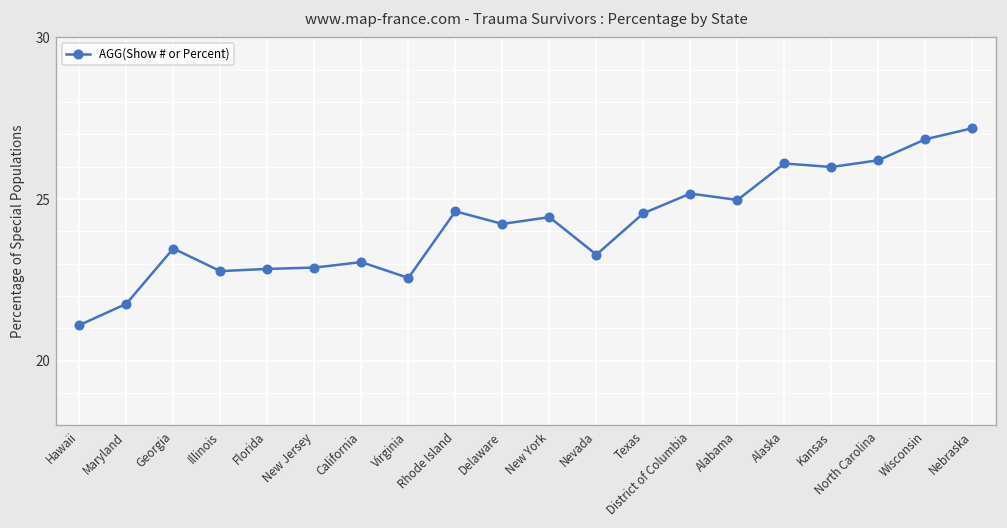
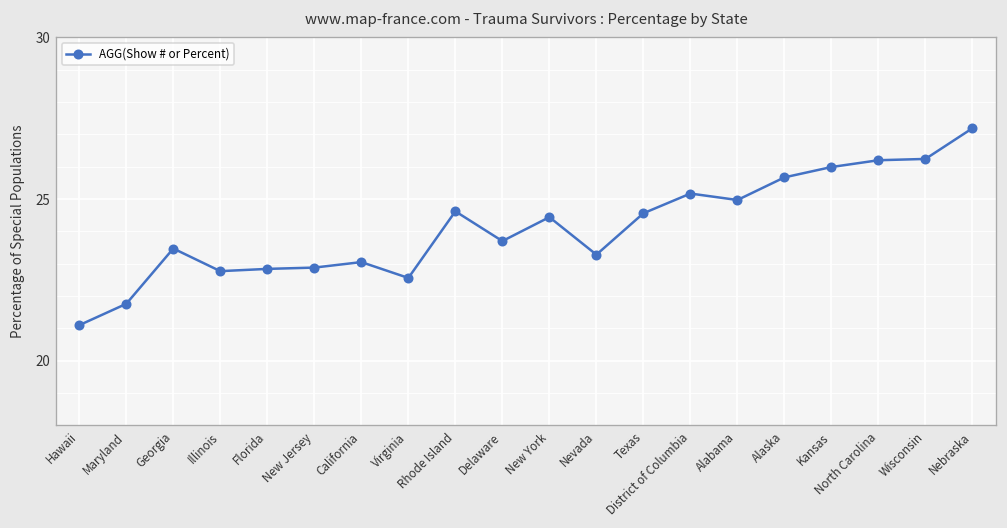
  {
    "Hawaii": 21.1,
    "Maryland": 21.8,
    "Georgia": 23.5,
    "Illinois": 22.8,
    "Florida": 22.8,
    "New Jersey": 22.9,
    "California": 23.1,
    "Virginia": 22.6,
    "Rhode Island": 24.6,
-   "Delaware": 24.2,
+   "Delaware": 23.7,
    "New York": 24.4,
    "Nevada": 23.3,
    "Texas": 24.6,
    "District of Columbia": 25.2,
    "Alabama": 25.0,
-   "Alaska": 26.1,
+   "Alaska": 25.7,
    "Kansas": 26.0,
    "North Carolina": 26.2,
-   "Wisconsin": 26.9,
+   "Wisconsin": 26.2,
    "Nebraska": 27.2
  }
